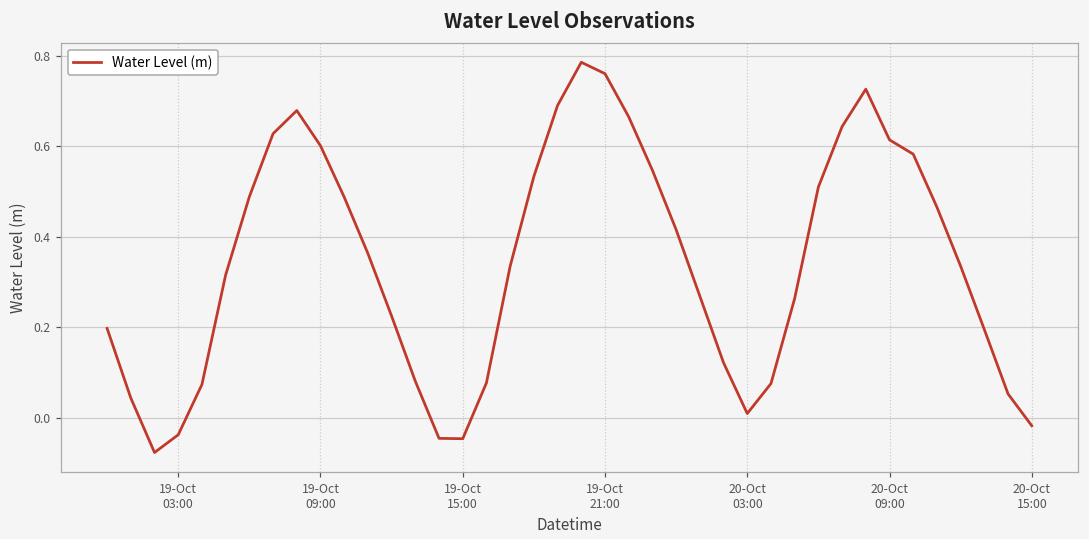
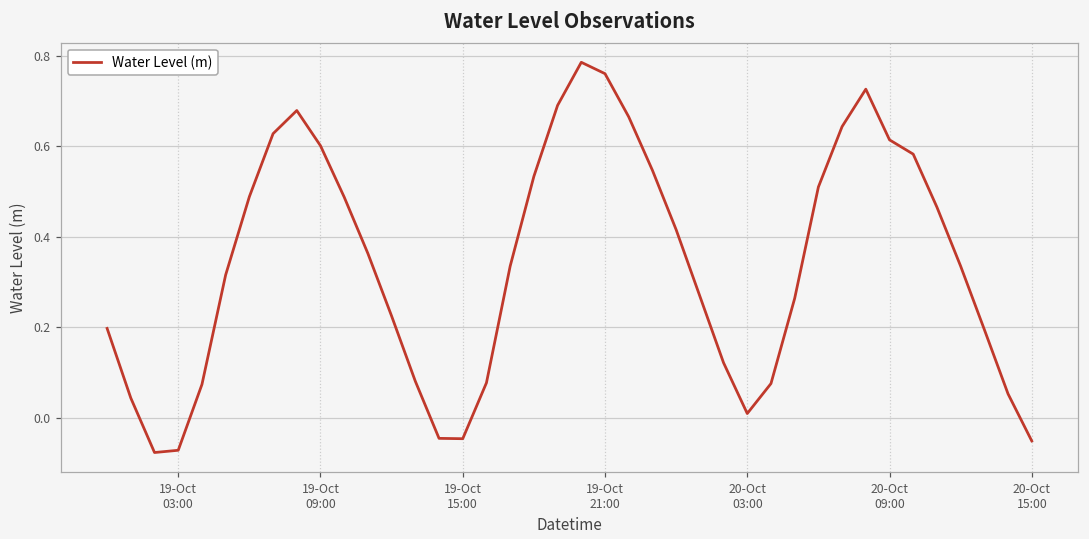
  {
-   "19-Oct 03:00": -0.04,
+   "19-Oct 03:00": -0.07,
    "19-Oct 09:00": 0.60,
    "19-Oct 15:00": -0.05,
    "19-Oct 21:00": 0.76,
    "20-Oct 03:00": 0.01,
    "20-Oct 09:00": 0.61,
-   "20-Oct 15:00": -0.02
+   "20-Oct 15:00": -0.05
  }
